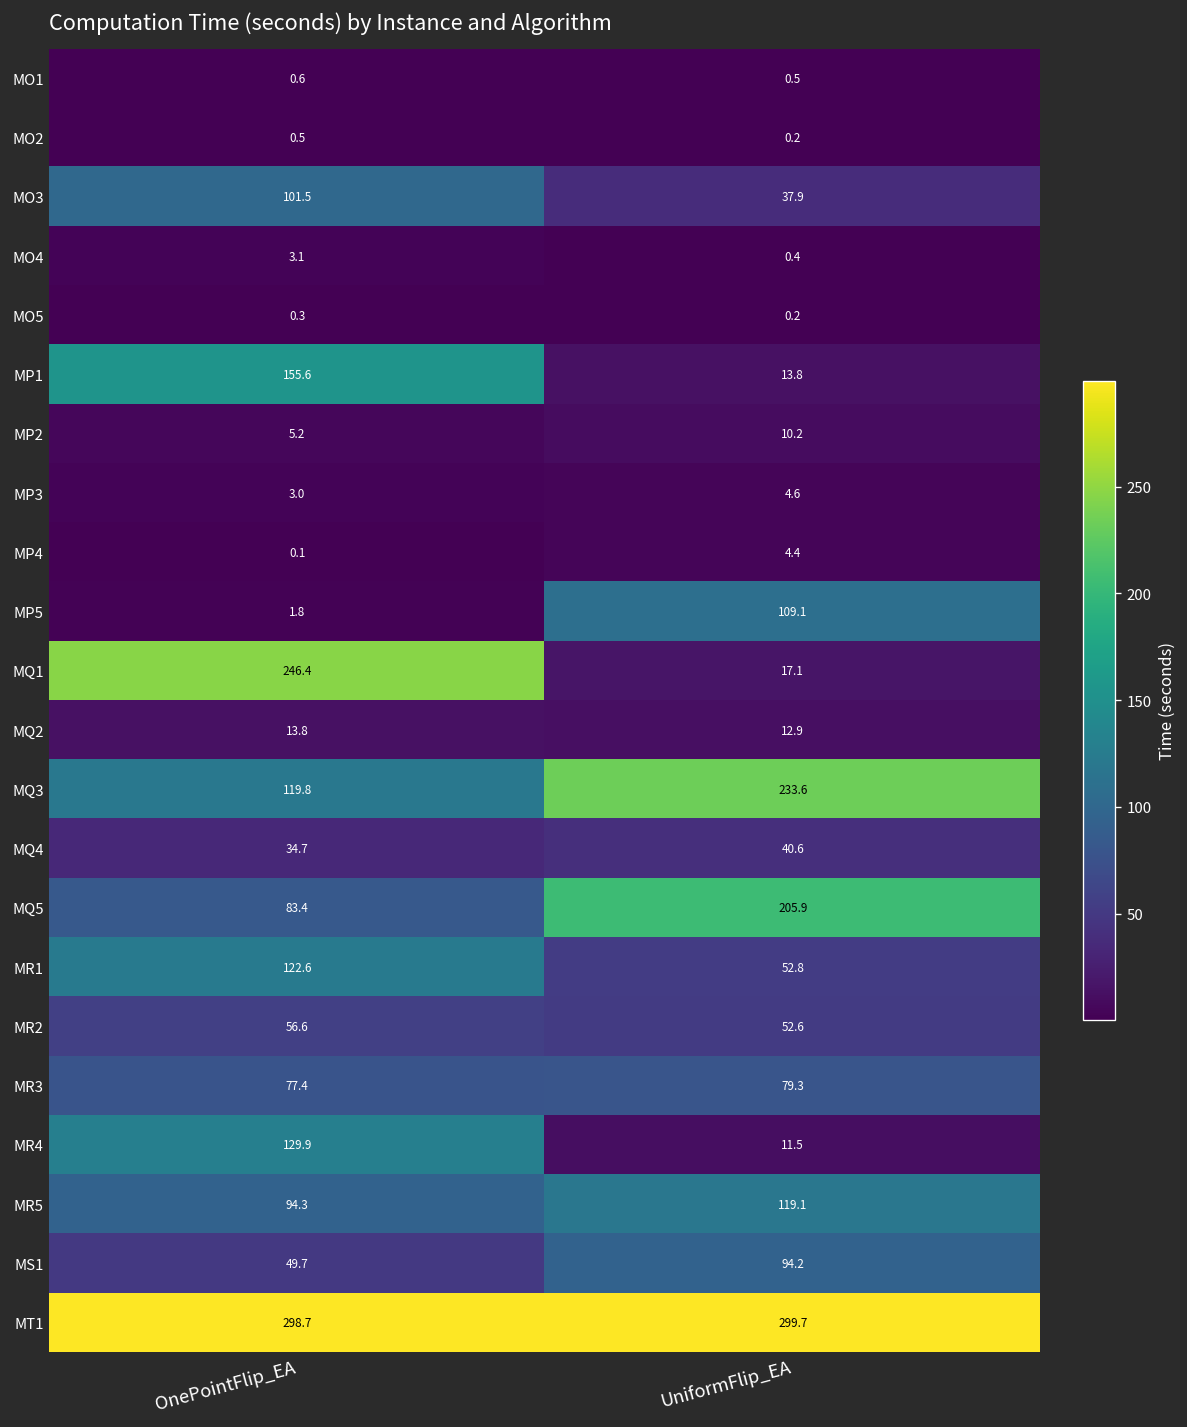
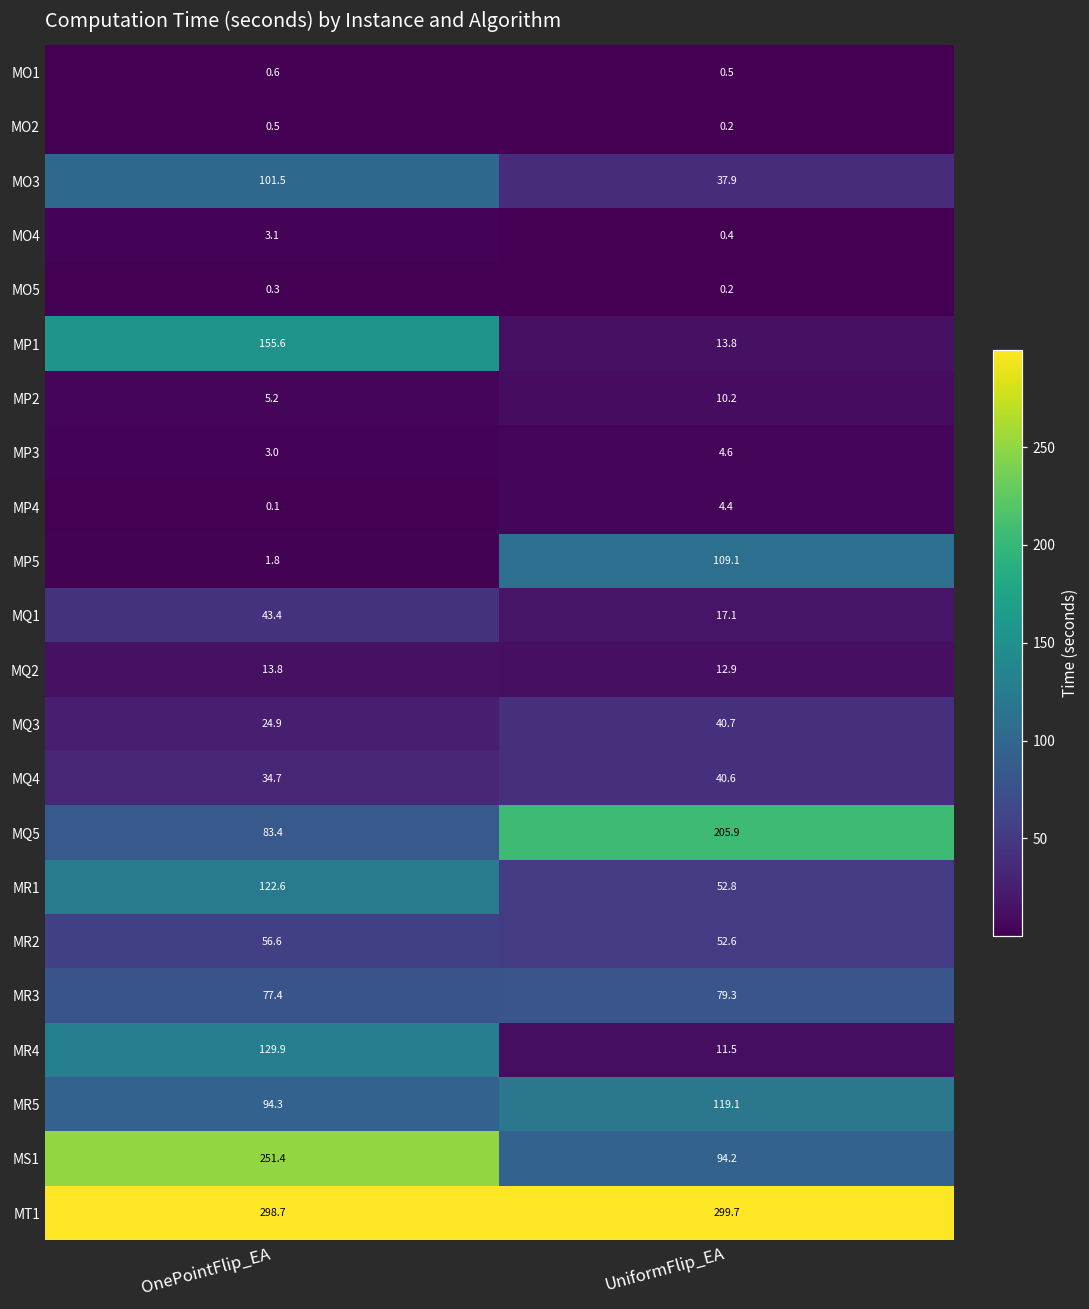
  {
    "MO1": {
      "OnePointFlip_EA": 0.6,
      "UniformFlip_EA": 0.5
    },
    "MO2": {
      "OnePointFlip_EA": 0.5,
      "UniformFlip_EA": 0.2
    },
    "MO3": {
      "OnePointFlip_EA": 101.5,
      "UniformFlip_EA": 37.9
    },
    "MO4": {
      "OnePointFlip_EA": 3.1,
      "UniformFlip_EA": 0.4
    },
    "MO5": {
      "OnePointFlip_EA": 0.3,
      "UniformFlip_EA": 0.2
    },
    "MP1": {
      "OnePointFlip_EA": 155.6,
      "UniformFlip_EA": 13.8
    },
    "MP2": {
      "OnePointFlip_EA": 5.2,
      "UniformFlip_EA": 10.2
    },
    "MP3": {
      "OnePointFlip_EA": 3.0,
      "UniformFlip_EA": 4.6
    },
    "MP4": {
      "OnePointFlip_EA": 0.1,
      "UniformFlip_EA": 4.4
    },
    "MP5": {
      "OnePointFlip_EA": 1.8,
      "UniformFlip_EA": 109.1
    },
    "MQ1": {
-     "OnePointFlip_EA": 246.4,
+     "OnePointFlip_EA": 43.4,
      "UniformFlip_EA": 17.1
    },
    "MQ2": {
      "OnePointFlip_EA": 13.8,
      "UniformFlip_EA": 12.9
    },
    "MQ3": {
-     "OnePointFlip_EA": 119.8,
-     "UniformFlip_EA": 233.6
+     "OnePointFlip_EA": 24.9,
+     "UniformFlip_EA": 40.7
    },
    "MQ4": {
      "OnePointFlip_EA": 34.7,
      "UniformFlip_EA": 40.6
    },
    "MQ5": {
      "OnePointFlip_EA": 83.4,
      "UniformFlip_EA": 205.9
    },
    "MR1": {
      "OnePointFlip_EA": 122.6,
      "UniformFlip_EA": 52.8
    },
    "MR2": {
      "OnePointFlip_EA": 56.6,
      "UniformFlip_EA": 52.6
    },
    "MR3": {
      "OnePointFlip_EA": 77.4,
      "UniformFlip_EA": 79.3
    },
    "MR4": {
      "OnePointFlip_EA": 129.9,
      "UniformFlip_EA": 11.5
    },
    "MR5": {
      "OnePointFlip_EA": 94.3,
      "UniformFlip_EA": 119.1
    },
    "MS1": {
-     "OnePointFlip_EA": 49.7,
+     "OnePointFlip_EA": 251.4,
      "UniformFlip_EA": 94.2
    },
    "MT1": {
      "OnePointFlip_EA": 298.7,
      "UniformFlip_EA": 299.7
    }
  }
